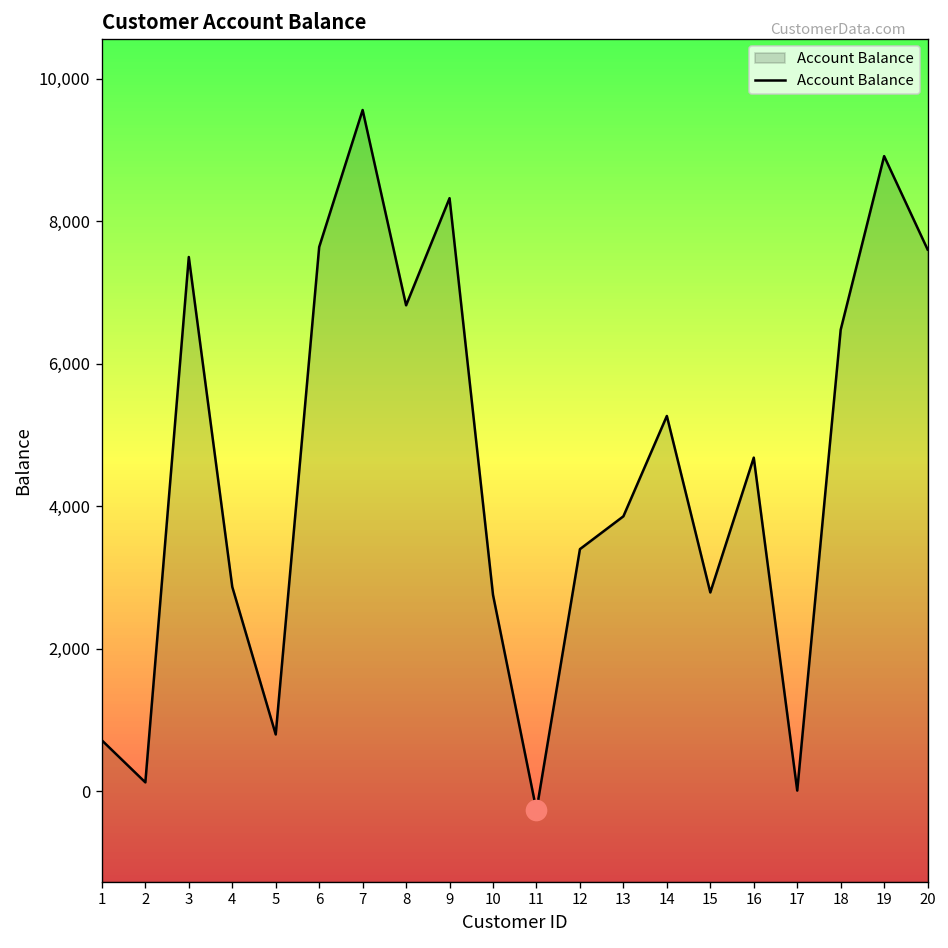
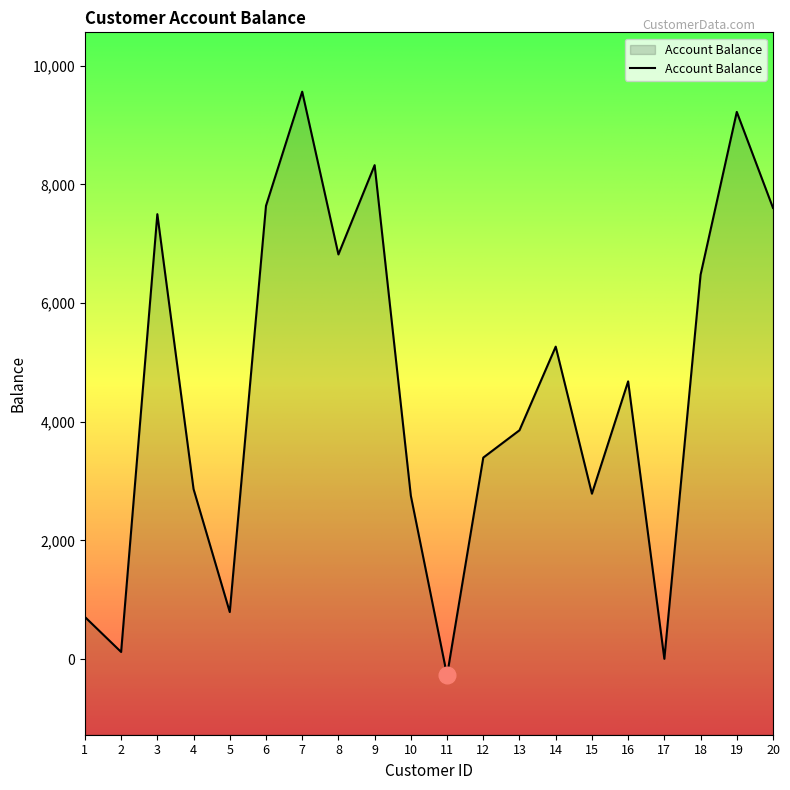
  {
    "Account Balance": {
      "1": "700",
      "2": "100",
      "3": "7,500",
      "4": "2,900",
      "5": "800",
      "6": "7,600",
      "7": "9,600",
      "8": "6,800",
      "9": "8,300",
      "10": "2,800",
      "12": "3,400",
      "13": "3,900",
      "14": "5,300",
      "15": "2,800",
      "16": "4,700",
      "17": "0",
      "18": "6,500",
-     "19": "8,900",
+     "19": "9,200",
      "20": "7,600"
    }
  }
